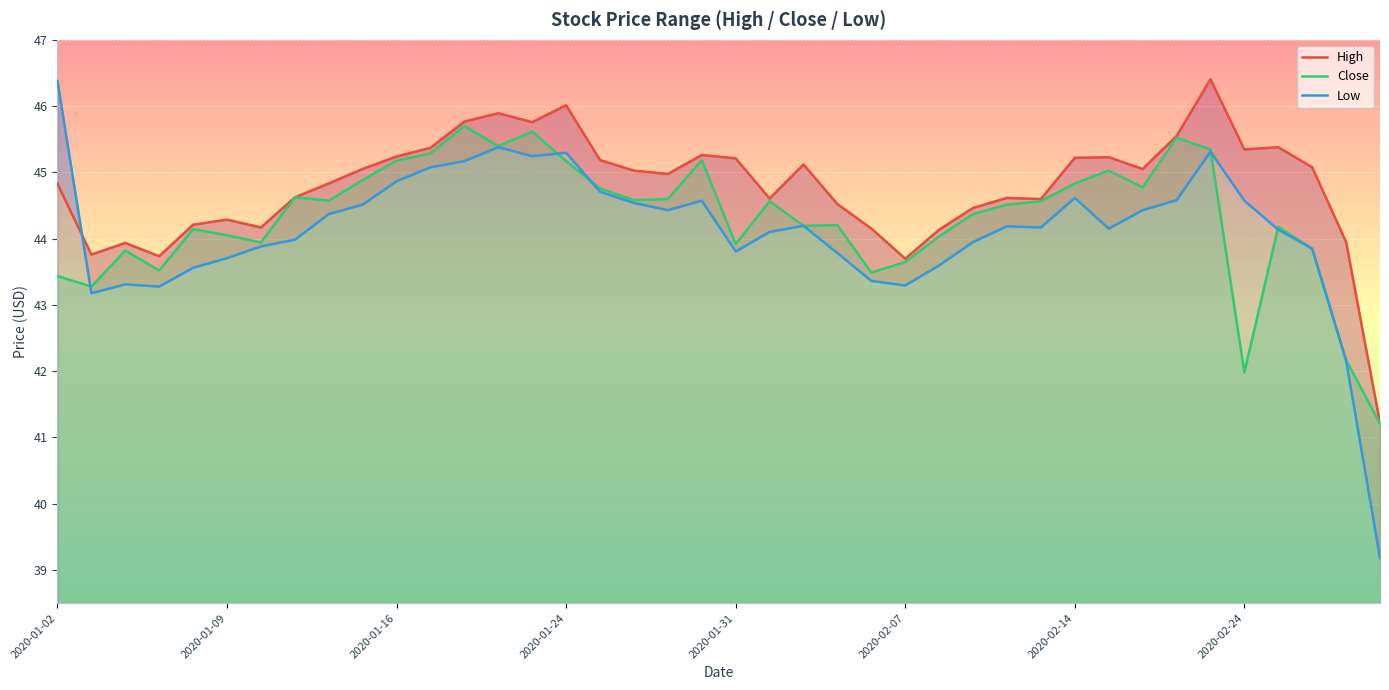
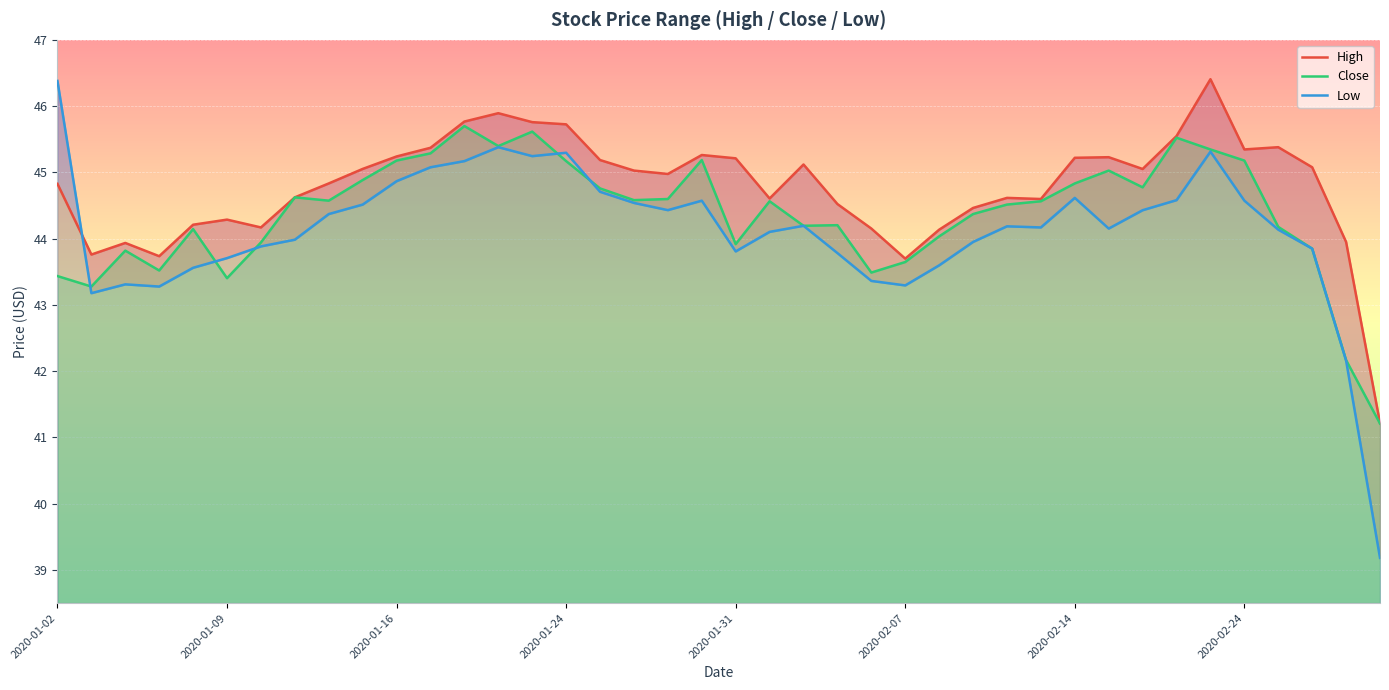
  {
    "High": {
      "2020-01-02": 44.8,
-     "2020-01-24": 46.0
+     "2020-01-24": 45.7
    },
    "Close": {
      "2020-01-02": 43.4,
-     "2020-01-09": 44.1,
+     "2020-01-09": 43.4,
      "2020-01-16": 45.2,
      "2020-01-24": 45.2,
      "2020-01-31": 43.9,
      "2020-02-07": 43.6,
      "2020-02-14": 44.8,
-     "2020-02-24": 42.0
+     "2020-02-24": 45.2
    },
    "Low": {
      "2020-01-09": 43.7,
      "2020-01-16": 44.9,
      "2020-01-24": 45.3,
      "2020-01-31": 43.8,
      "2020-02-07": 43.3,
      "2020-02-14": 44.6,
      "2020-02-24": 44.6
    }
  }
